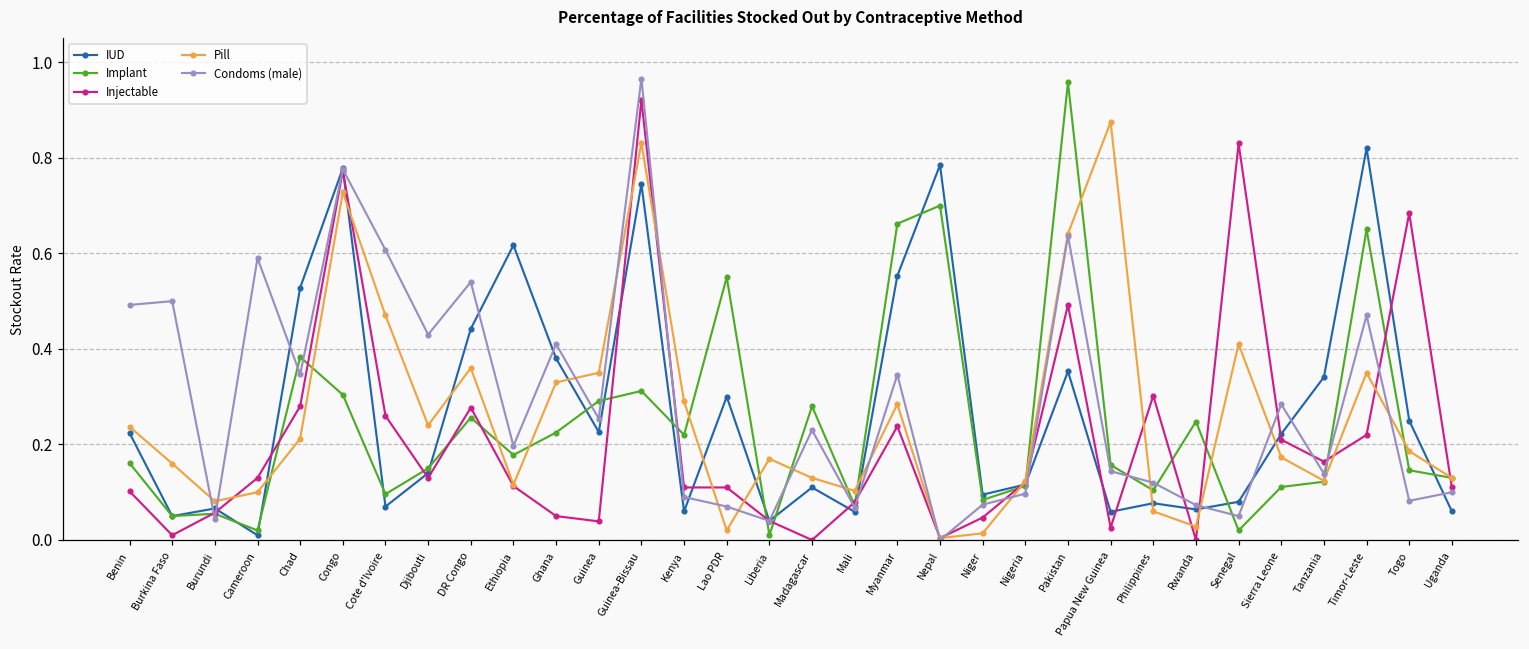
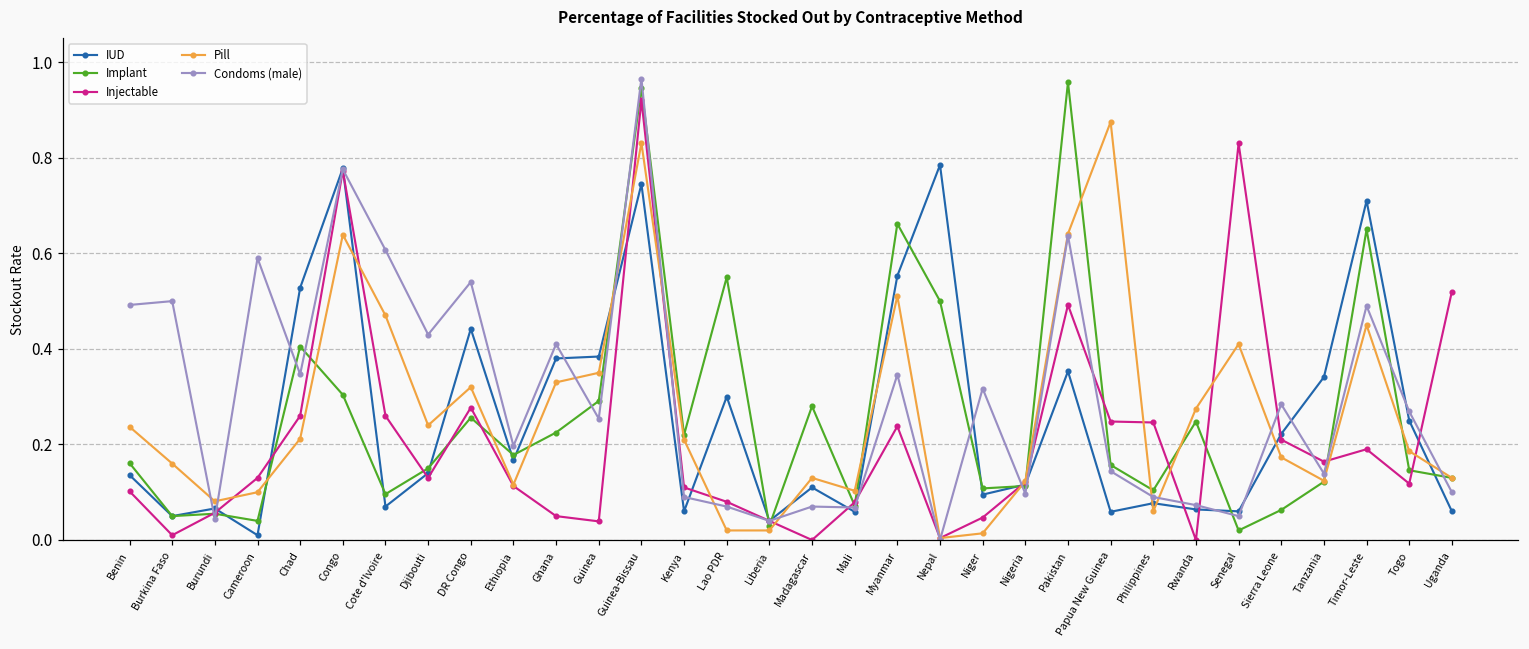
  {
    "IUD": {
-     "Benin": 0.22,
+     "Benin": 0.14,
      "Burundi": 0.07,
      "Cameroon": 0.01,
      "Chad": 0.53,
      "Cote d'Ivoire": 0.07,
      "Djibouti": 0.14,
      "DR Congo": 0.44,
-     "Ethiopia": 0.62,
+     "Ethiopia": 0.17,
      "Ghana": 0.38,
-     "Guinea": 0.23,
+     "Guinea": 0.38,
      "Guinea-Bissau": 0.75,
      "Kenya": 0.06,
      "Lao PDR": 0.30,
      "Madagascar": 0.11,
      "Mali": 0.06,
      "Myanmar": 0.55,
      "Nepal": 0.79,
      "Niger": 0.10,
      "Pakistan": 0.35,
      "Papua New Guinea": 0.06,
      "Philippines": 0.08,
      "Rwanda": 0.06,
-     "Senegal": 0.08,
+     "Senegal": 0.06,
      "Sierra Leone": 0.22,
      "Tanzania": 0.34,
-     "Timor-Leste": 0.82,
+     "Timor-Leste": 0.71,
      "Togo": 0.25,
      "Uganda": 0.06
    },
    "Implant": {
      "Benin": 0.16,
-     "Cameroon": 0.02,
-     "Chad": 0.38,
+     "Cameroon": 0.04,
+     "Chad": 0.41,
      "Congo": 0.30,
      "Cote d'Ivoire": 0.10,
      "Djibouti": 0.15,
      "DR Congo": 0.26,
      "Ethiopia": 0.18,
      "Ghana": 0.23,
      "Guinea": 0.29,
-     "Guinea-Bissau": 0.31,
+     "Guinea-Bissau": 0.95,
      "Kenya": 0.22,
      "Lao PDR": 0.55,
-     "Liberia": 0.01,
+     "Liberia": 0.03,
      "Madagascar": 0.28,
      "Myanmar": 0.66,
-     "Nepal": 0.7,
-     "Niger": 0.08,
+     "Nepal": 0.5,
+     "Niger": 0.11,
      "Pakistan": 0.96,
      "Papua New Guinea": 0.16,
      "Philippines": 0.10,
      "Rwanda": 0.25,
      "Senegal": 0.02,
-     "Sierra Leone": 0.11,
+     "Sierra Leone": 0.06,
      "Timor-Leste": 0.65,
      "Togo": 0.15
    },
    "Injectable": {
      "Benin": 0.10,
      "Burkina Faso": 0.01,
      "Cameroon": 0.13,
-     "Chad": 0.28,
+     "Chad": 0.26,
      "Cote d'Ivoire": 0.26,
      "Djibouti": 0.13,
      "DR Congo": 0.28,
      "Ghana": 0.05,
      "Guinea": 0.04,
      "Guinea-Bissau": 0.92,
      "Kenya": 0.11,
-     "Lao PDR": 0.11,
+     "Lao PDR": 0.08,
      "Madagascar": 0.00,
      "Mali": 0.08,
      "Myanmar": 0.24,
      "Niger": 0.05,
      "Pakistan": 0.49,
-     "Papua New Guinea": 0.03,
-     "Philippines": 0.30,
+     "Papua New Guinea": 0.25,
+     "Philippines": 0.25,
      "Rwanda": 0.00,
      "Senegal": 0.83,
      "Sierra Leone": 0.21,
      "Tanzania": 0.16,
-     "Timor-Leste": 0.22,
-     "Togo": 0.68,
-     "Uganda": 0.11
+     "Timor-Leste": 0.19,
+     "Togo": 0.12,
+     "Uganda": 0.52
    },
    "Pill": {
      "Benin": 0.24,
      "Burkina Faso": 0.16,
      "Burundi": 0.08,
      "Cameroon": 0.10,
      "Chad": 0.21,
-     "Congo": 0.73,
+     "Congo": 0.64,
      "Cote d'Ivoire": 0.47,
      "Djibouti": 0.24,
-     "DR Congo": 0.36,
+     "DR Congo": 0.32,
      "Ghana": 0.33,
      "Guinea": 0.35,
      "Guinea-Bissau": 0.83,
-     "Kenya": 0.29,
+     "Kenya": 0.21,
      "Lao PDR": 0.02,
-     "Liberia": 0.17,
+     "Liberia": 0.02,
      "Madagascar": 0.13,
      "Mali": 0.10,
-     "Myanmar": 0.28,
+     "Myanmar": 0.51,
      "Niger": 0.01,
      "Papua New Guinea": 0.88,
      "Philippines": 0.06,
-     "Rwanda": 0.03,
+     "Rwanda": 0.28,
      "Senegal": 0.41,
      "Sierra Leone": 0.17,
-     "Timor-Leste": 0.35,
+     "Timor-Leste": 0.45,
      "Togo": 0.19
    },
    "Condoms (male)": {
      "Benin": 0.49,
      "Burkina Faso": 0.50,
      "Burundi": 0.04,
      "Cameroon": 0.59,
      "Chad": 0.35,
      "Cote d'Ivoire": 0.61,
      "Djibouti": 0.43,
      "DR Congo": 0.54,
      "Ethiopia": 0.20,
      "Ghana": 0.41,
      "Guinea": 0.25,
      "Guinea-Bissau": 0.97,
      "Kenya": 0.09,
      "Lao PDR": 0.07,
-     "Madagascar": 0.23,
+     "Madagascar": 0.07,
      "Myanmar": 0.35,
-     "Niger": 0.07,
+     "Niger": 0.32,
      "Nigeria": 0.10,
      "Papua New Guinea": 0.14,
-     "Philippines": 0.12,
+     "Philippines": 0.09,
      "Rwanda": 0.07,
      "Senegal": 0.05,
      "Sierra Leone": 0.28,
      "Tanzania": 0.14,
-     "Timor-Leste": 0.47,
-     "Togo": 0.08,
+     "Timor-Leste": 0.49,
+     "Togo": 0.27,
      "Uganda": 0.10
    }
  }
